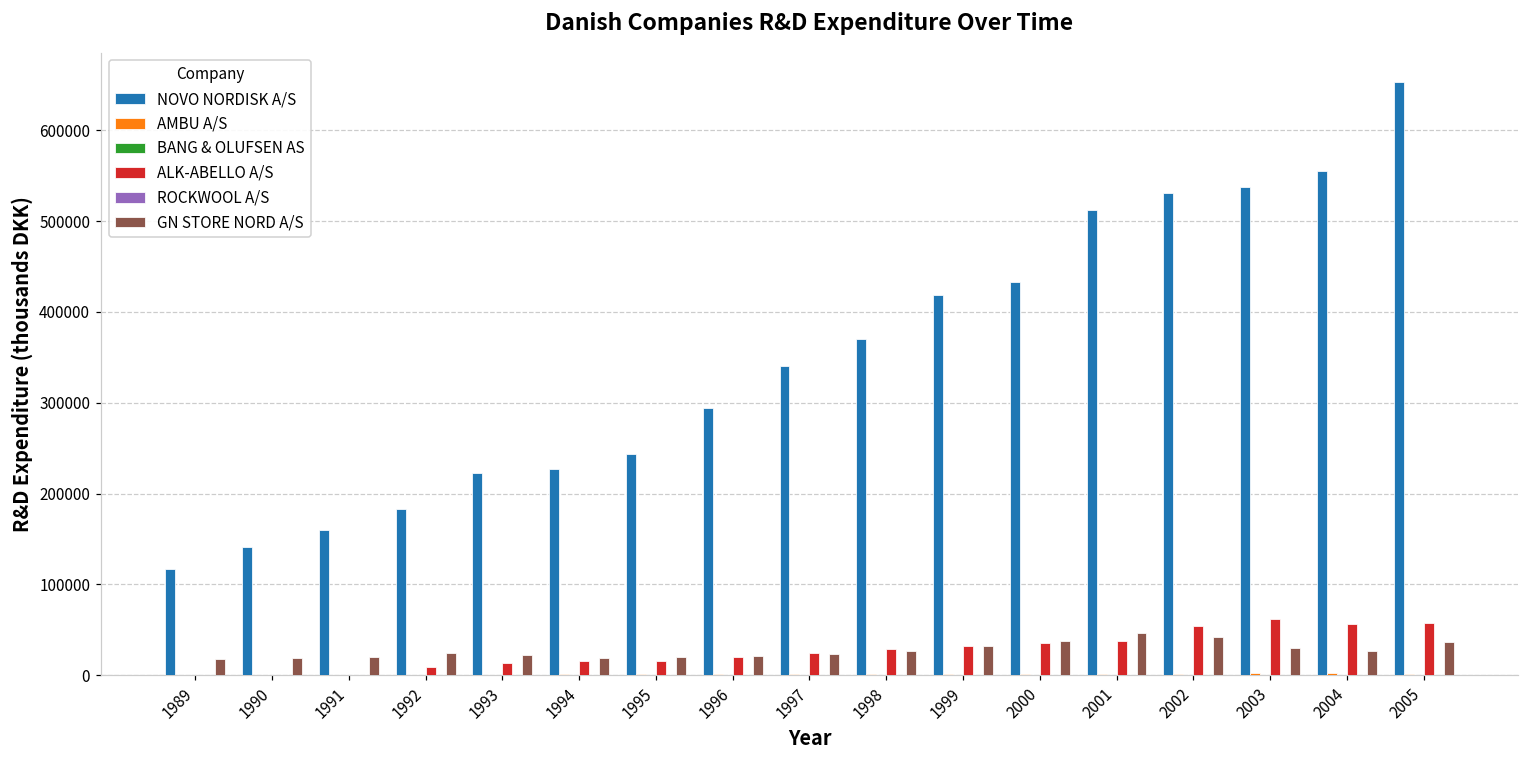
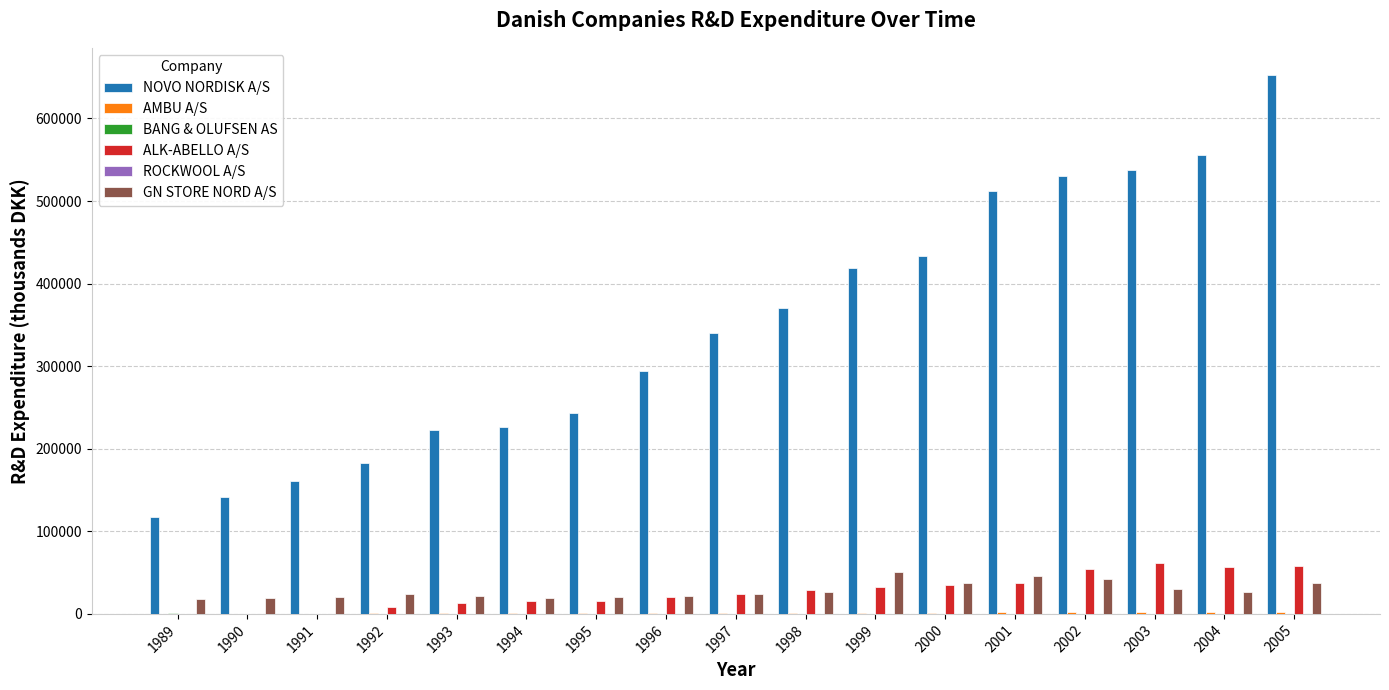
  {
    "NOVO NORDISK A/S": {
      "1989": 120000,
      "1990": 140000,
      "1991": 160000,
      "1992": 180000,
      "1993": 220000,
      "1994": 230000,
      "1995": 240000,
      "1996": 290000,
      "1997": 340000,
      "1998": 370000,
      "1999": 420000,
      "2000": 430000,
      "2001": 510000,
      "2002": 530000,
      "2003": 540000,
      "2004": 560000,
      "2005": 650000
    },
    "AMBU A/S": {
      "1989": 0
    },
    "BANG & OLUFSEN AS": {
      "1990": 0,
      "1991": 0,
      "1992": 0,
      "1993": 0,
      "1994": 0,
      "1995": 0,
      "1996": 0,
      "1997": 0,
      "1998": 0,
      "1999": 0,
      "2000": 0,
      "2001": 0,
      "2002": 0,
      "2003": 0,
      "2004": 0,
      "2005": 0
    },
    "ALK-ABELLO A/S": {
      "1989": 0,
      "1990": 0,
      "1991": 0,
      "1992": 10000,
      "1993": 10000,
      "1994": 20000,
      "1995": 20000,
      "1996": 20000,
      "1997": 20000,
      "1998": 30000,
      "1999": 30000,
      "2000": 40000,
      "2001": 40000,
      "2002": 50000,
      "2003": 60000,
      "2004": 60000,
      "2005": 60000
    },
    "ROCKWOOL A/S": {
      "1989": 0,
      "1990": 0,
      "1991": 0,
      "1992": 0,
      "1993": 0,
      "1994": 0,
      "1995": 0,
      "1996": 0,
      "1997": 0,
      "1998": 0,
      "1999": 0,
      "2000": 0,
      "2001": 0,
      "2002": 0,
      "2003": 0,
      "2004": 0,
      "2005": 0
    },
    "GN STORE NORD A/S": {
      "1989": 20000,
      "1990": 20000,
      "1991": 20000,
      "1992": 20000,
      "1993": 20000,
      "1994": 20000,
      "1995": 20000,
      "1996": 20000,
      "1997": 20000,
      "1998": 30000,
-     "1999": 30000,
+     "1999": 50000,
      "2000": 40000,
      "2001": 50000,
      "2002": 40000,
      "2003": 30000,
      "2004": 30000,
      "2005": 40000
    }
  }
